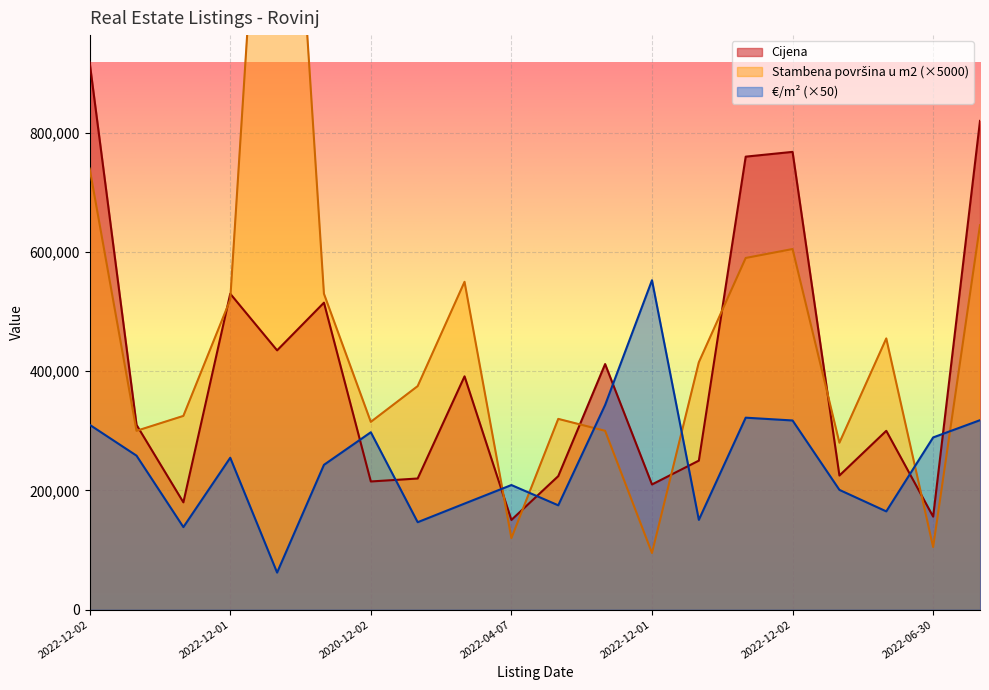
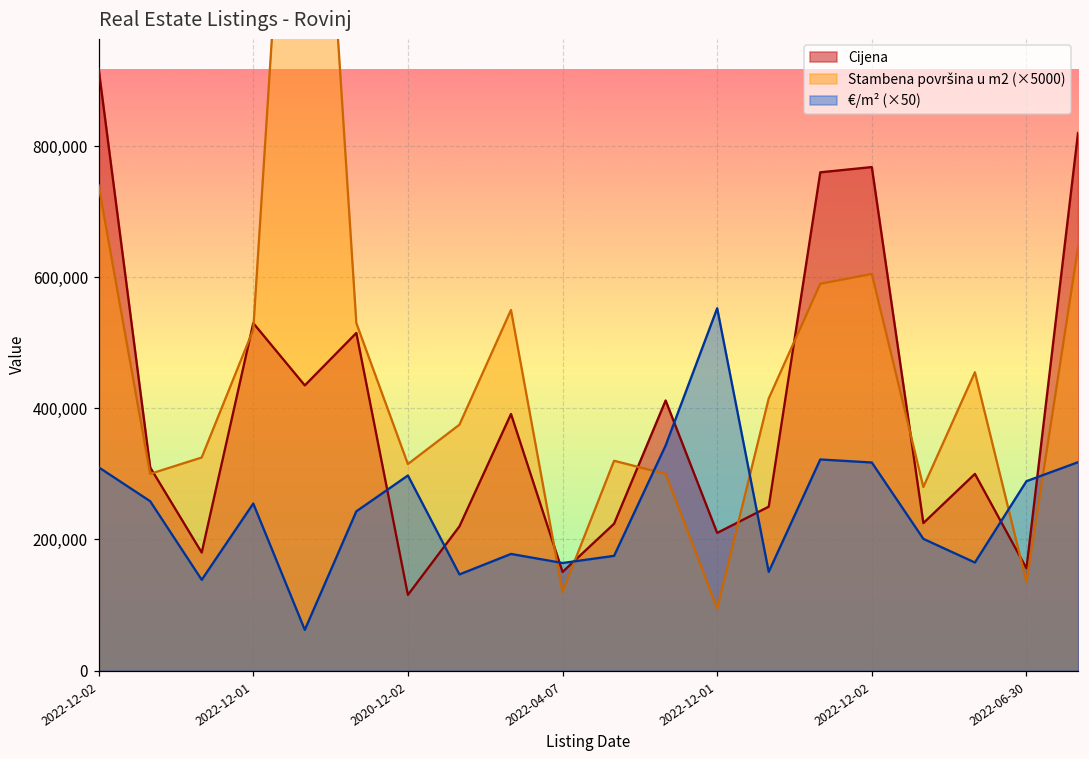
  {
    "Cijena": {
-     "2020-12-02": "220,000",
+     "2020-12-02": "120,000",
      "2022-04-07": "150,000",
      "2022-06-30": "160,000"
    },
    "Stambena površina u m2 (×5000)": {
      "2020-12-02": "320,000",
      "2022-04-07": "120,000",
-     "2022-06-30": "110,000"
+     "2022-06-30": "140,000"
    },
    "€/m² (×50)": {
      "2020-12-02": "300,000",
-     "2022-04-07": "210,000",
+     "2022-04-07": "160,000",
      "2022-06-30": "290,000"
    }
  }
